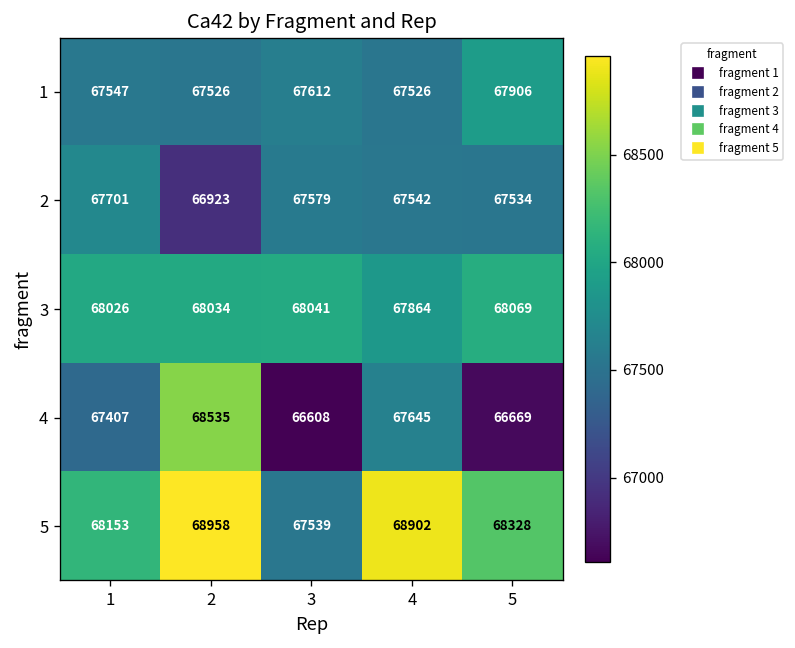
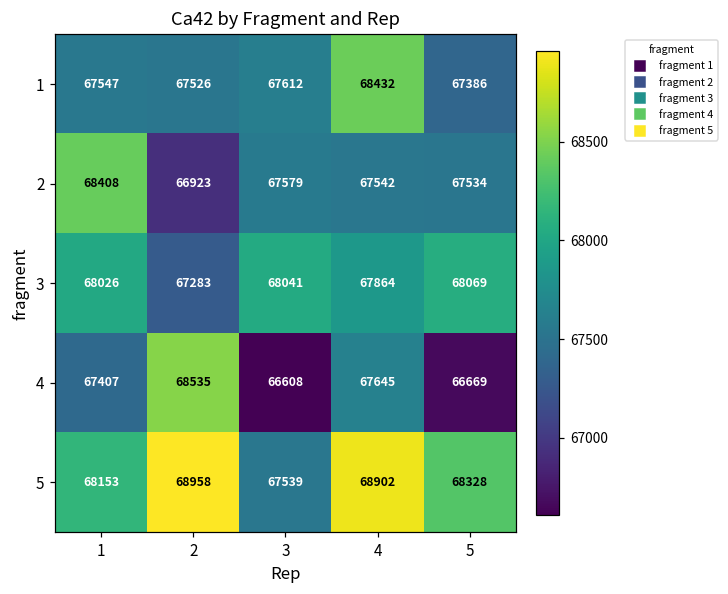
  {
    "1": {
      "1": 67547,
      "2": 67526,
      "3": 67612,
-     "4": 67526,
-     "5": 67906
+     "4": 68432,
+     "5": 67386
    },
    "2": {
-     "1": 67701,
+     "1": 68408,
      "2": 66923,
      "3": 67579,
      "4": 67542,
      "5": 67534
    },
    "3": {
      "1": 68026,
-     "2": 68034,
+     "2": 67283,
      "3": 68041,
      "4": 67864,
      "5": 68069
    },
    "4": {
      "1": 67407,
      "2": 68535,
      "3": 66608,
      "4": 67645,
      "5": 66669
    },
    "5": {
      "1": 68153,
      "2": 68958,
      "3": 67539,
      "4": 68902,
      "5": 68328
    }
  }
